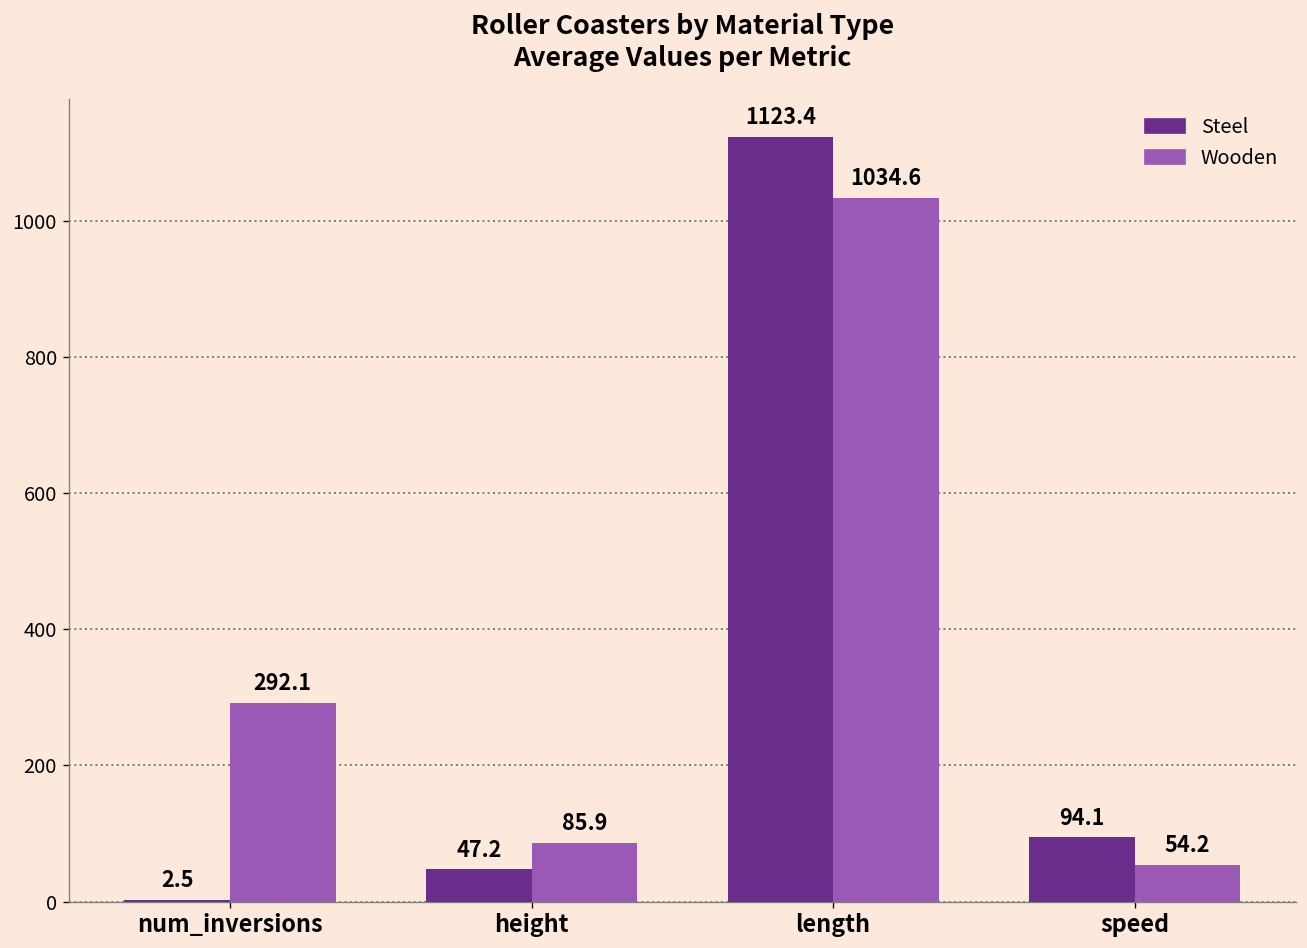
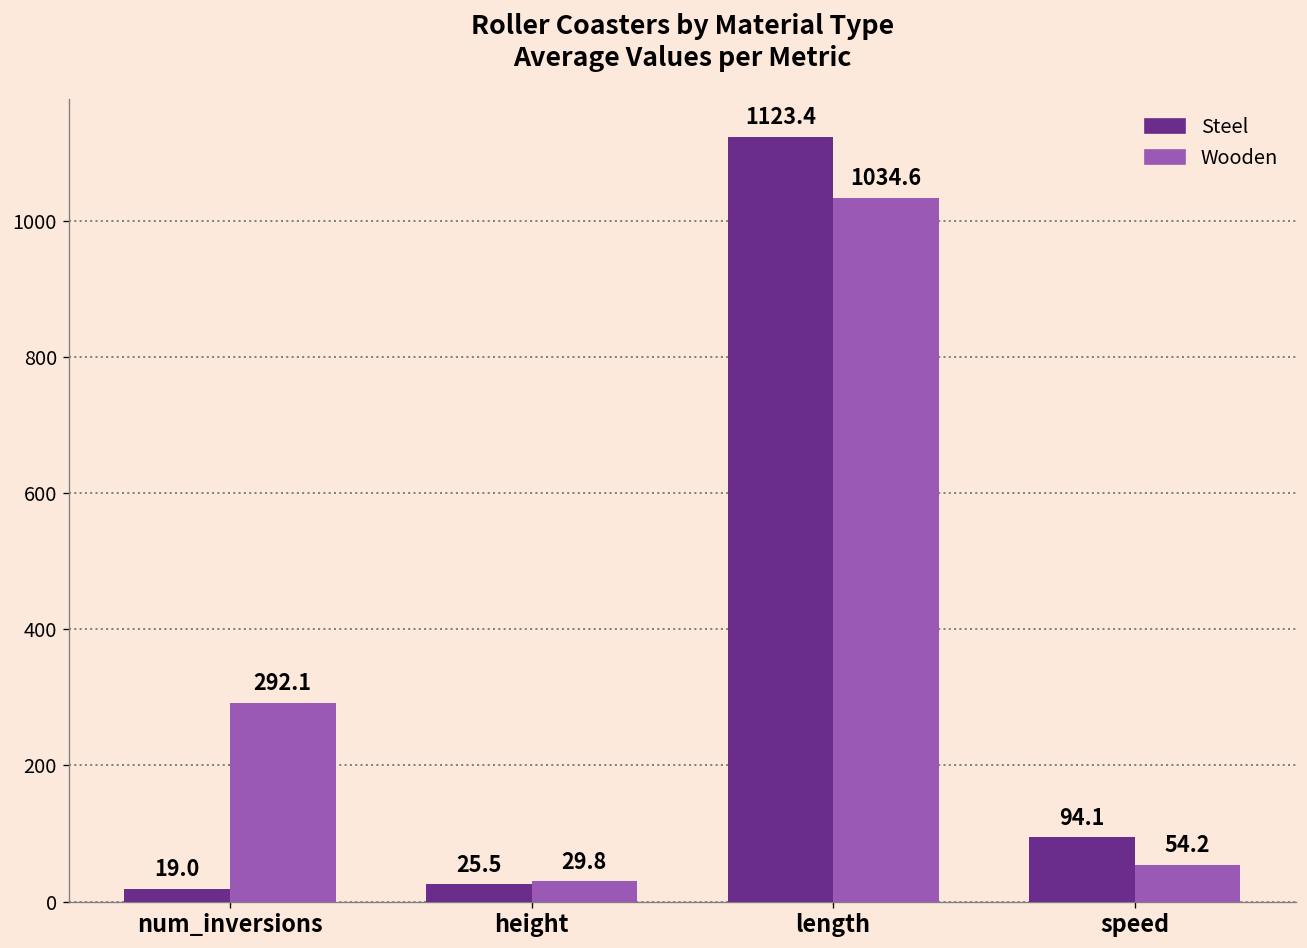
  {
    "Steel": {
-     "num_inversions": 2.5,
-     "height": 47.2,
+     "num_inversions": 19.0,
+     "height": 25.5,
      "length": 1123.4,
      "speed": 94.1
    },
    "Wooden": {
      "num_inversions": 292.1,
-     "height": 85.9,
+     "height": 29.8,
      "length": 1034.6,
      "speed": 54.2
    }
  }
